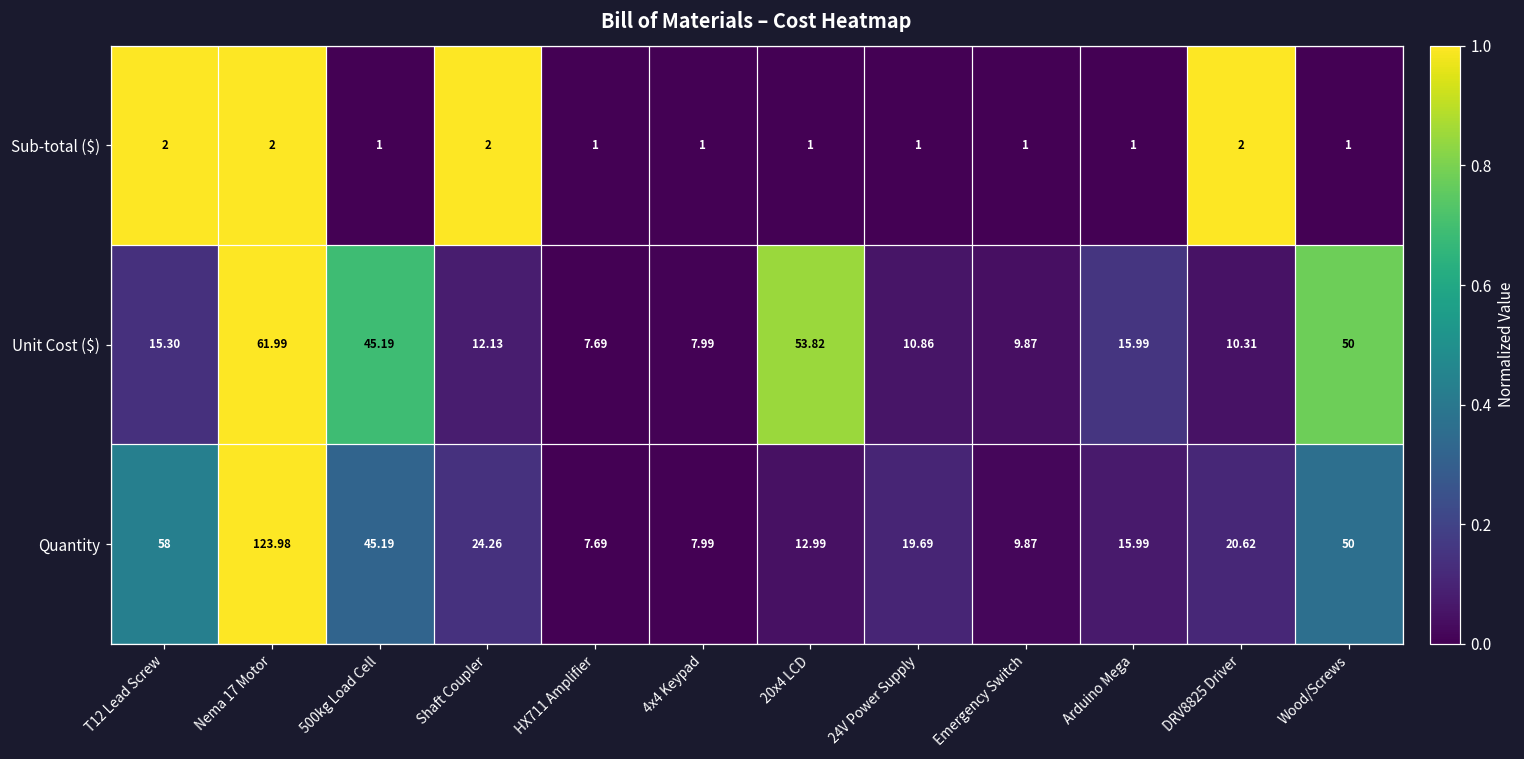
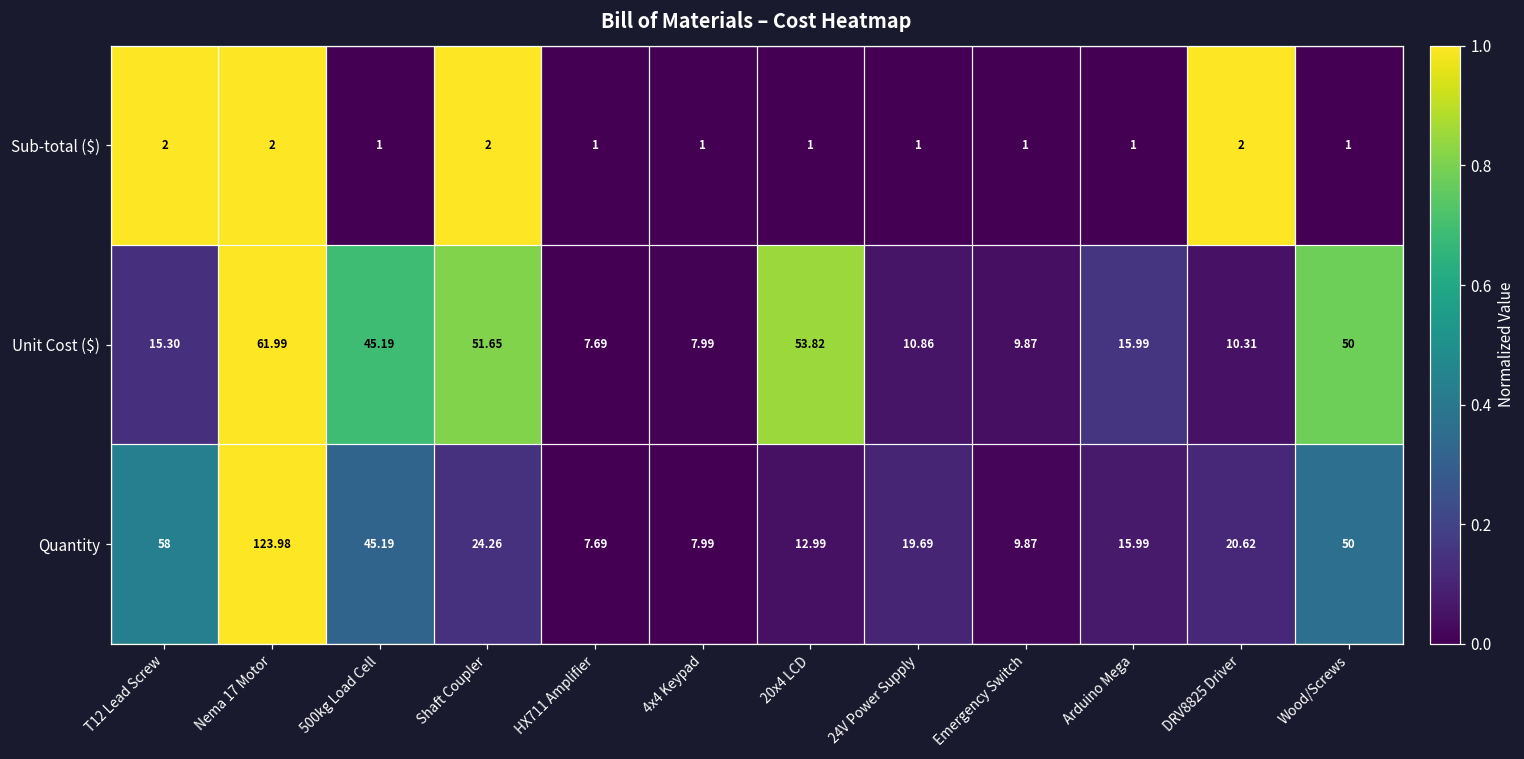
  {
    "Sub-total ($)": {
      "T12 Lead Screw": 2,
      "Nema 17 Motor": 2,
      "500kg Load Cell": 1,
      "Shaft Coupler": 2,
      "HX711 Amplifier": 1,
      "4x4 Keypad": 1,
      "20x4 LCD": 1,
      "24V Power Supply": 1,
      "Emergency Switch": 1,
      "Arduino Mega": 1,
      "DRV8825 Driver": 2,
      "Wood/Screws": 1
    },
    "Unit Cost ($)": {
      "T12 Lead Screw": 15.30,
      "Nema 17 Motor": 61.99,
      "500kg Load Cell": 45.19,
-     "Shaft Coupler": 12.13,
+     "Shaft Coupler": 51.65,
      "HX711 Amplifier": 7.69,
      "4x4 Keypad": 7.99,
      "20x4 LCD": 53.82,
      "24V Power Supply": 10.86,
      "Emergency Switch": 9.87,
      "Arduino Mega": 15.99,
      "DRV8825 Driver": 10.31,
      "Wood/Screws": 50
    },
    "Quantity": {
      "T12 Lead Screw": 58,
      "Nema 17 Motor": 123.98,
      "500kg Load Cell": 45.19,
      "Shaft Coupler": 24.26,
      "HX711 Amplifier": 7.69,
      "4x4 Keypad": 7.99,
      "20x4 LCD": 12.99,
      "24V Power Supply": 19.69,
      "Emergency Switch": 9.87,
      "Arduino Mega": 15.99,
      "DRV8825 Driver": 20.62,
      "Wood/Screws": 50
    }
  }
